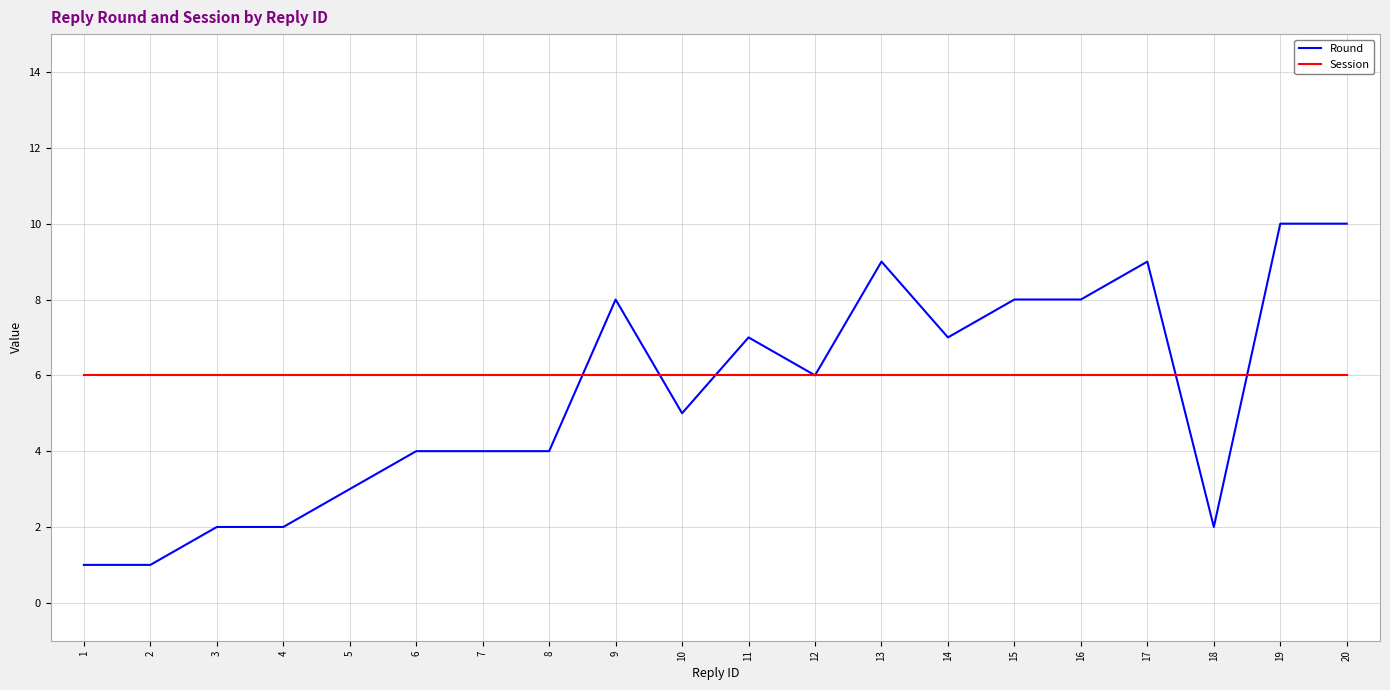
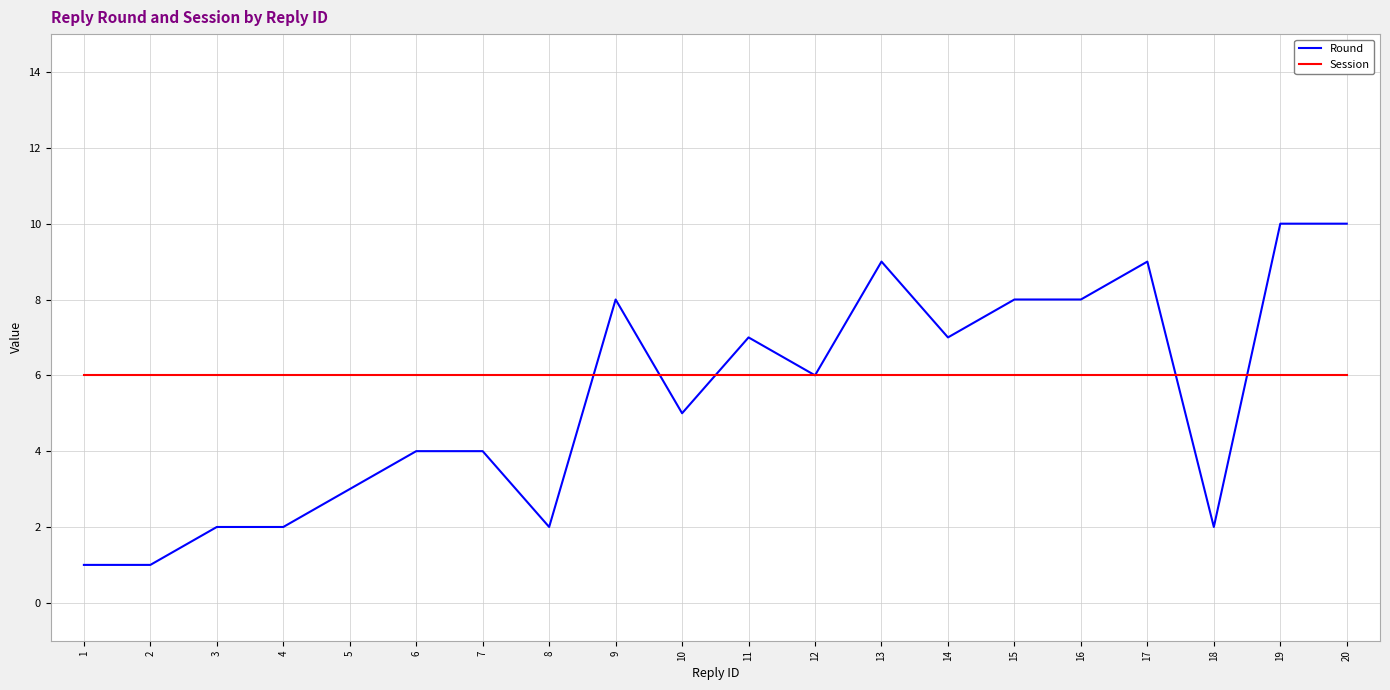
  {
    "Round": {
      "1": 1,
      "2": 1,
      "3": 2,
      "4": 2,
      "5": 3,
      "6": 4,
      "7": 4,
-     "8": 4,
+     "8": 2,
      "9": 8,
      "10": 5,
      "11": 7,
      "13": 9,
      "14": 7,
      "15": 8,
      "16": 8,
      "17": 9,
      "18": 2,
      "19": 10,
      "20": 10
    },
    "Session": {
      "1": 6,
      "2": 6,
      "3": 6,
      "4": 6,
      "5": 6,
      "6": 6,
      "7": 6,
      "8": 6,
      "9": 6,
      "10": 6,
      "11": 6,
      "13": 6,
      "14": 6,
      "15": 6,
      "16": 6,
      "17": 6,
      "18": 6,
      "19": 6,
      "20": 6
    }
  }
